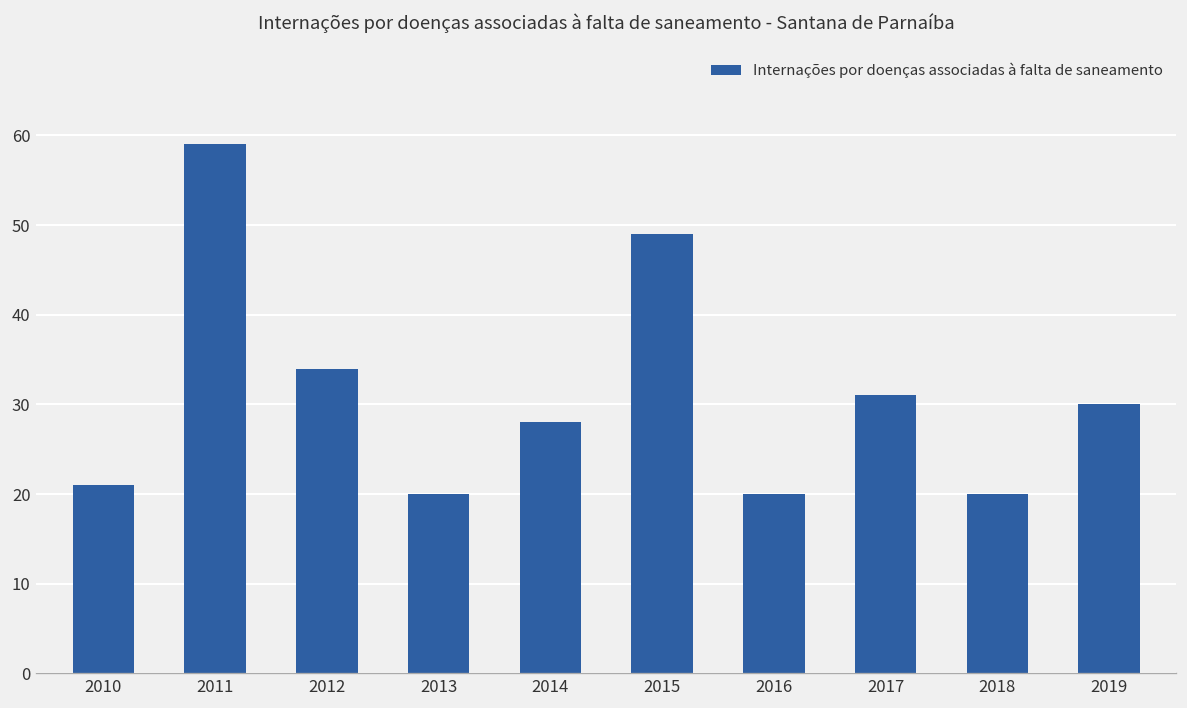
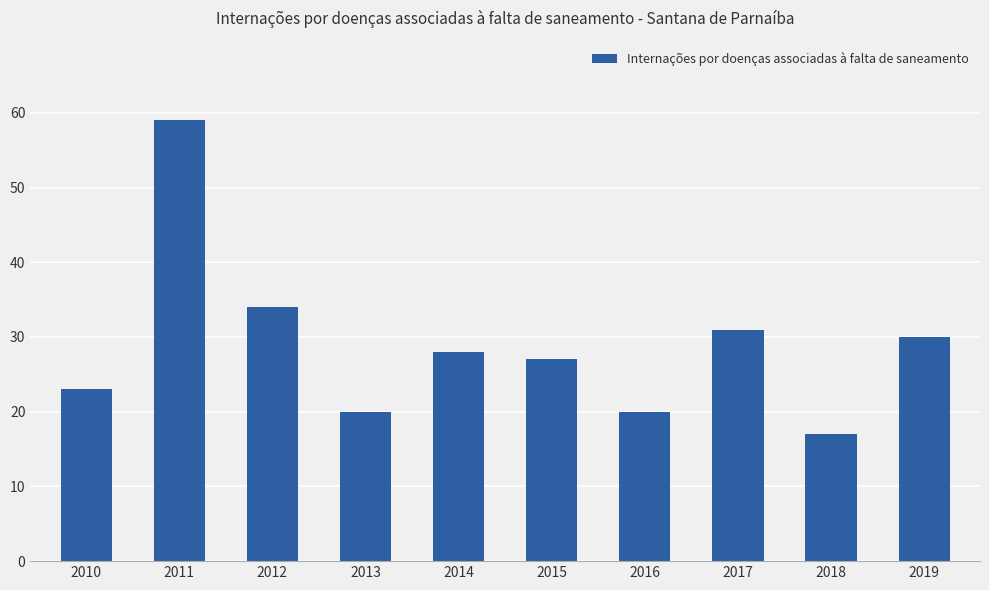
  {
-   "2010": 21,
+   "2010": 23,
    "2011": 59,
    "2012": 34,
    "2013": 20,
    "2014": 28,
-   "2015": 49,
+   "2015": 27,
    "2016": 20,
    "2017": 31,
-   "2018": 20,
+   "2018": 17,
    "2019": 30
  }
